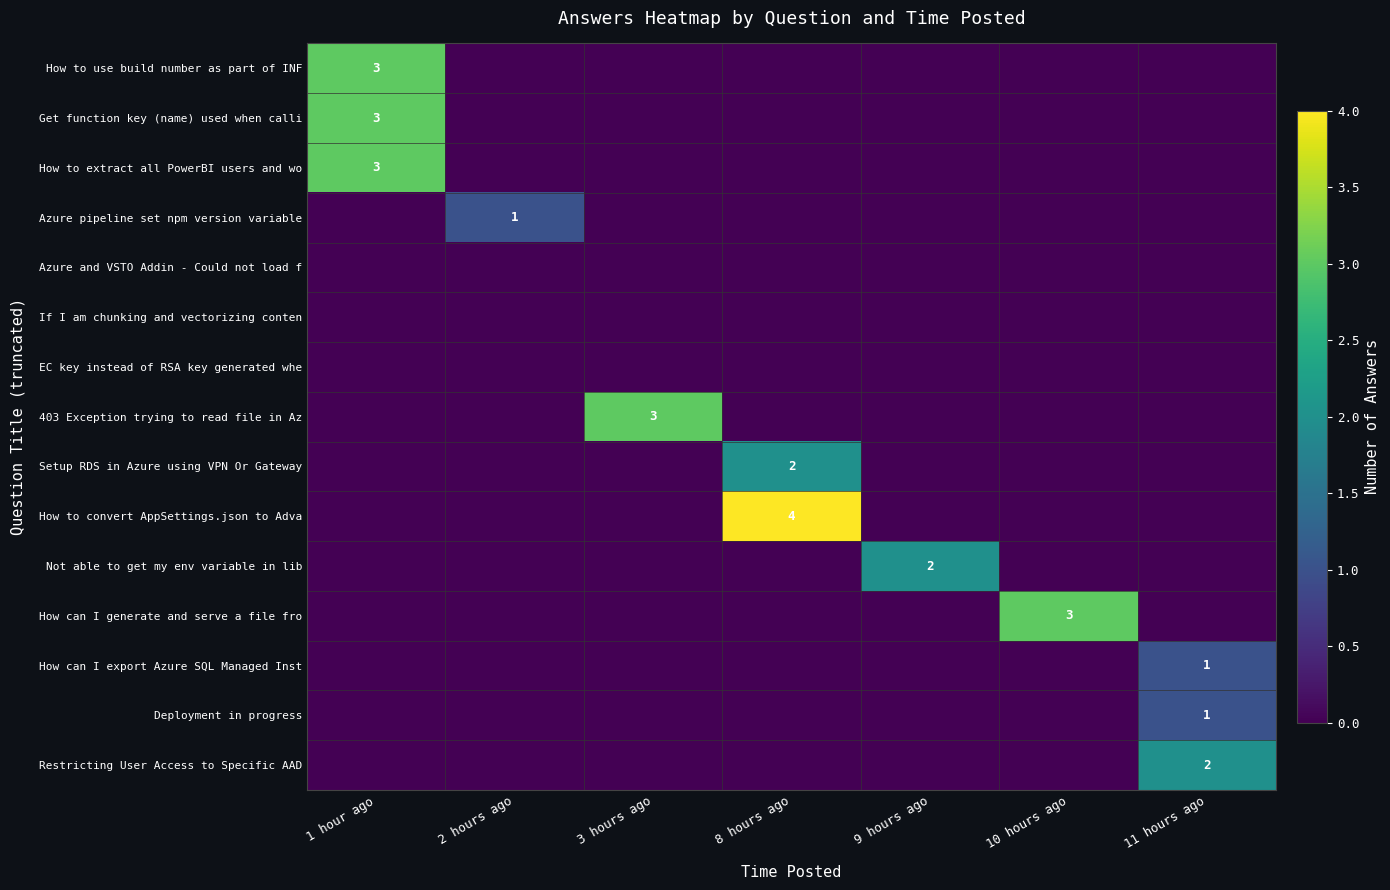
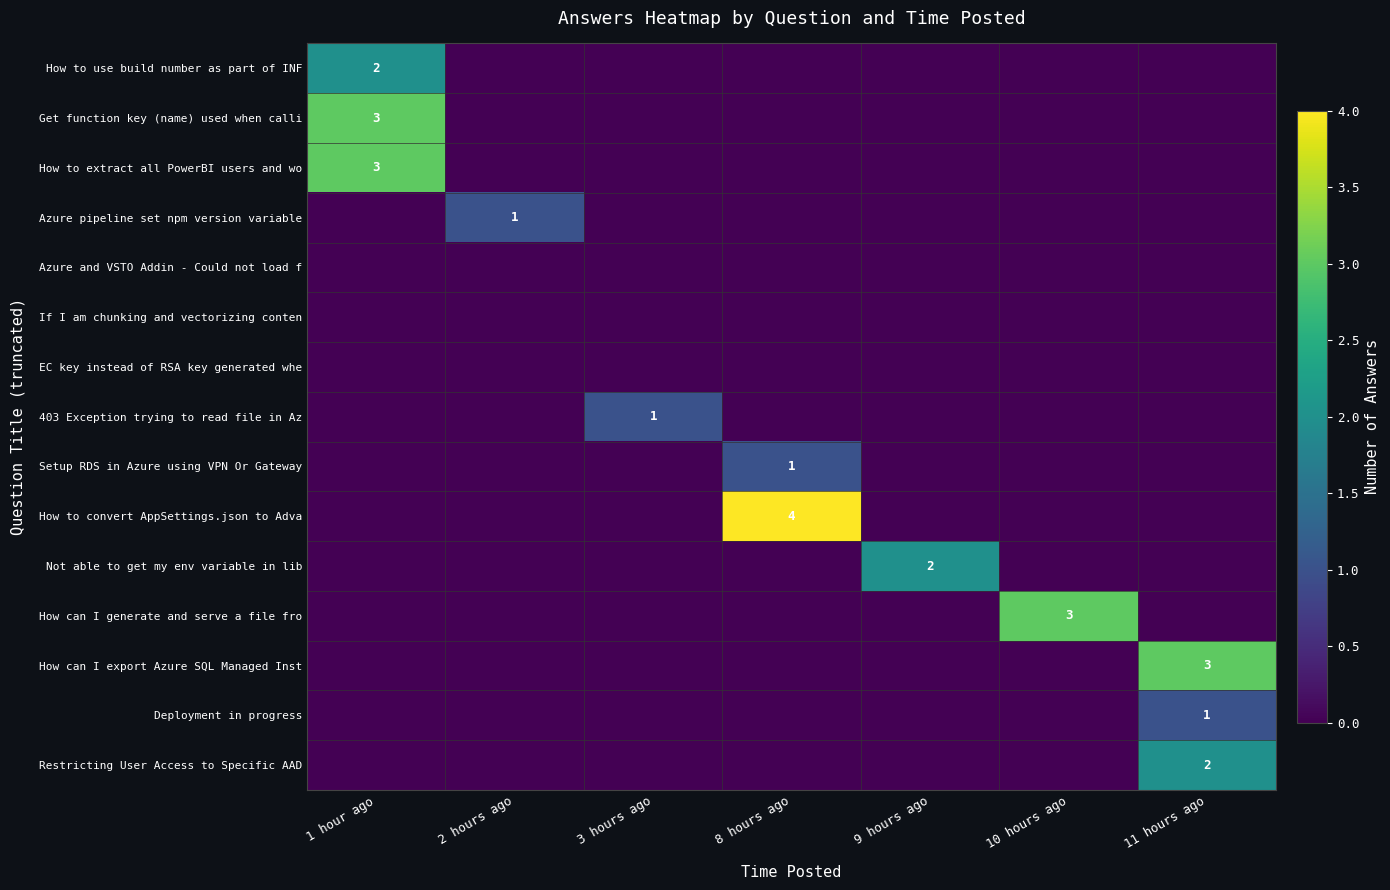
  {
    "How to use build number as part of INF": {
-     "1 hour ago": 3
+     "1 hour ago": 2
    },
    "Get function key (name) used when calli": {
      "1 hour ago": 3
    },
    "How to extract all PowerBI users and wo": {
      "1 hour ago": 3
    },
    "Azure pipeline set npm version variable": {
      "2 hours ago": 1
    },
    "403 Exception trying to read file in Az": {
-     "3 hours ago": 3
+     "3 hours ago": 1
    },
    "Setup RDS in Azure using VPN Or Gateway": {
-     "8 hours ago": 2
+     "8 hours ago": 1
    },
    "How to convert AppSettings.json to Adva": {
      "8 hours ago": 4
    },
    "Not able to get my env variable in lib": {
      "9 hours ago": 2
    },
    "How can I generate and serve a file fro": {
      "10 hours ago": 3
    },
    "How can I export Azure SQL Managed Inst": {
-     "11 hours ago": 1
+     "11 hours ago": 3
    },
    "Deployment in progress": {
      "11 hours ago": 1
    },
    "Restricting User Access to Specific AAD": {
      "11 hours ago": 2
    }
  }
